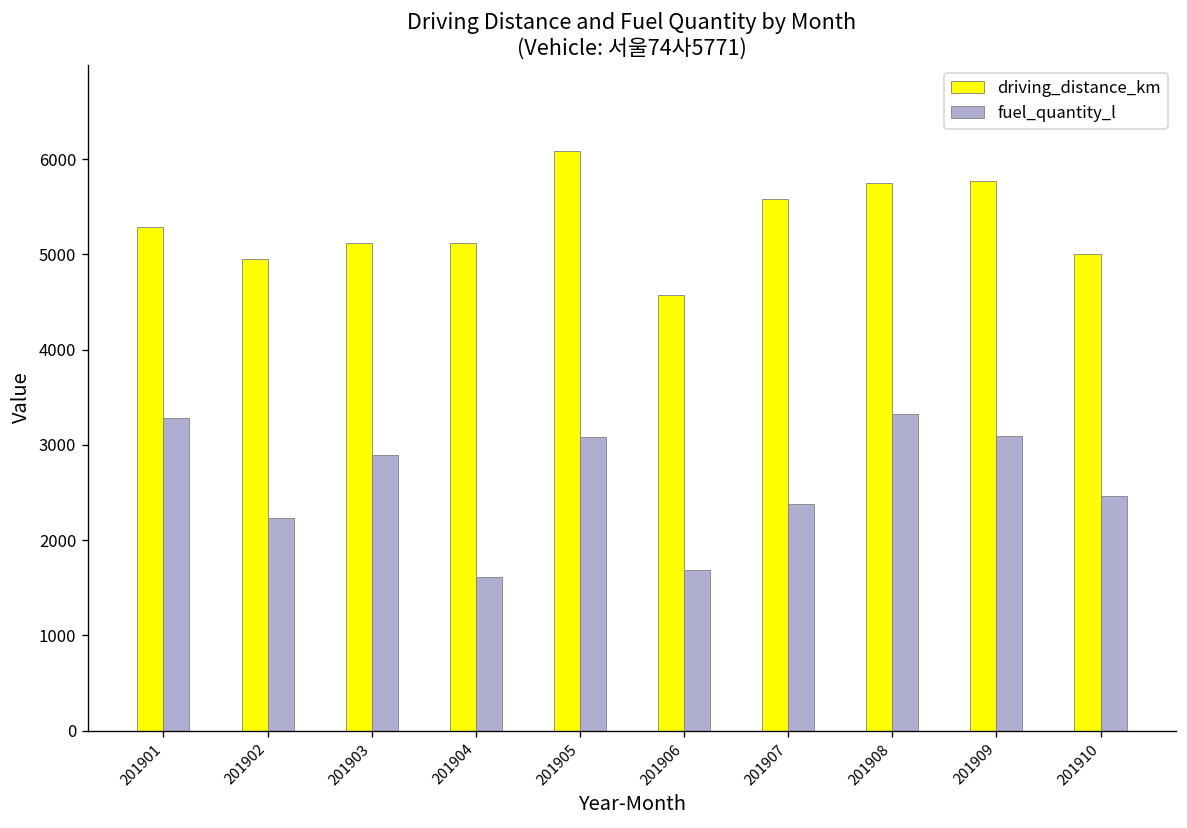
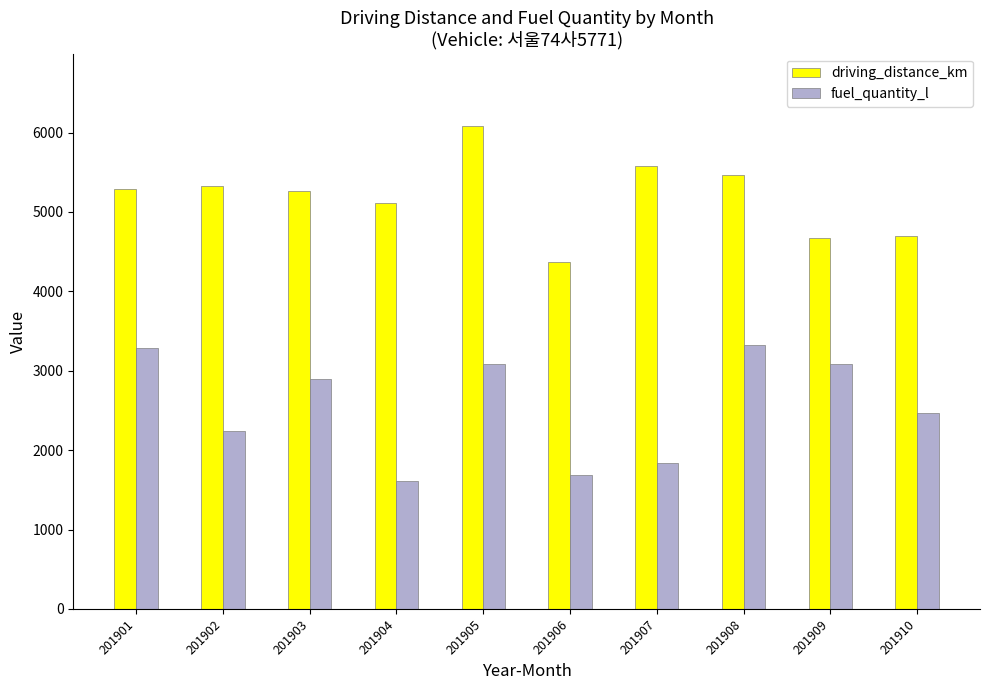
  {
    "driving_distance_km": {
      "201901": 5300,
-     "201902": 5000,
-     "201903": 5100,
+     "201902": 5300,
+     "201903": 5300,
      "201904": 5100,
      "201905": 6100,
-     "201906": 4600,
+     "201906": 4400,
      "201907": 5600,
-     "201908": 5700,
-     "201909": 5800,
-     "201910": 5000
+     "201908": 5500,
+     "201909": 4700,
+     "201910": 4700
    },
    "fuel_quantity_l": {
      "201901": 3300,
      "201902": 2200,
      "201903": 2900,
      "201904": 1600,
      "201905": 3100,
      "201906": 1700,
-     "201907": 2400,
+     "201907": 1800,
      "201908": 3300,
      "201909": 3100,
      "201910": 2500
    }
  }
